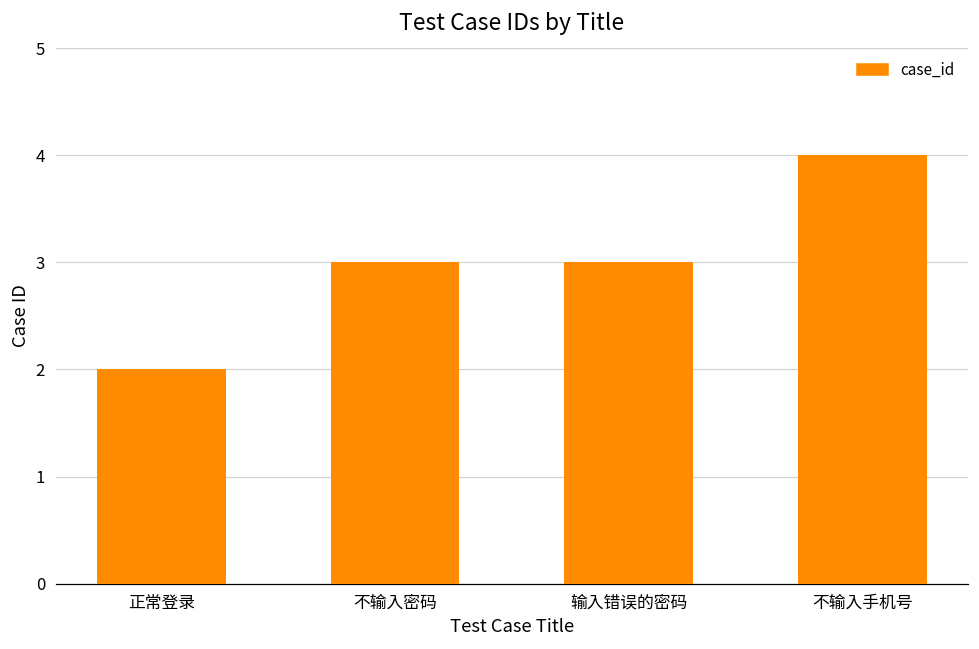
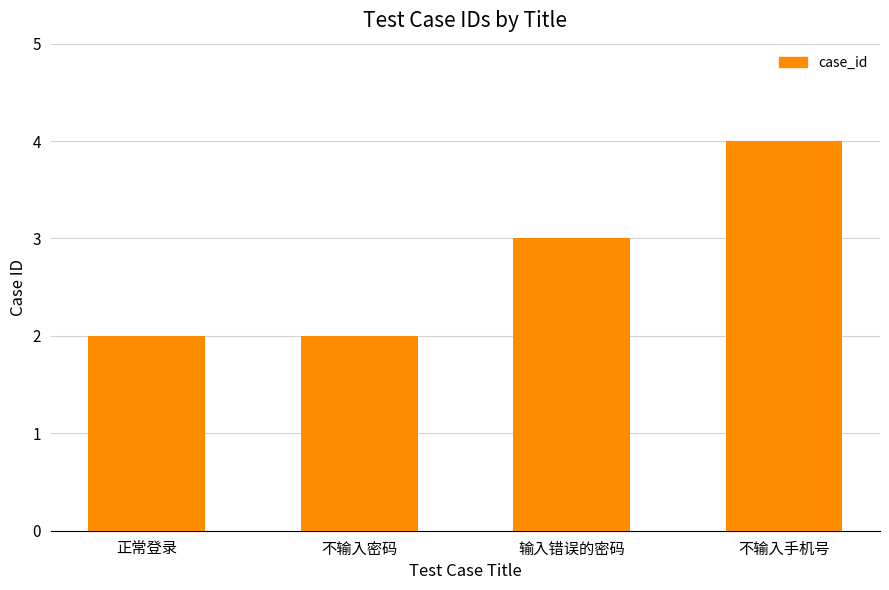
  {
    "正常登录": 2,
-   "不输入密码": 3,
+   "不输入密码": 2,
    "输入错误的密码": 3,
    "不输入手机号": 4
  }
